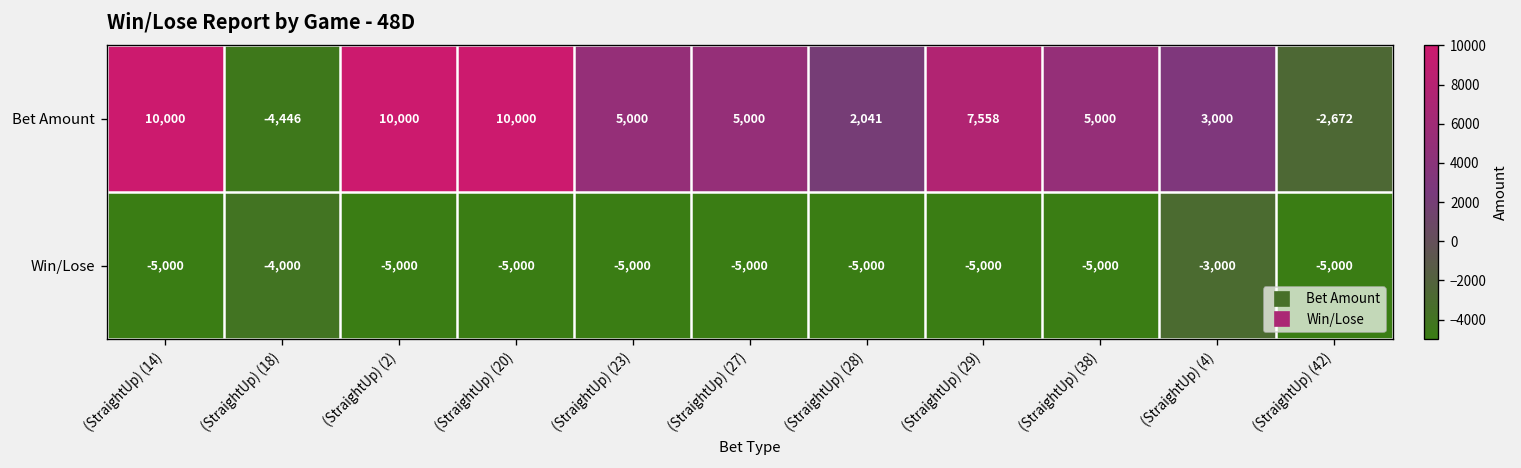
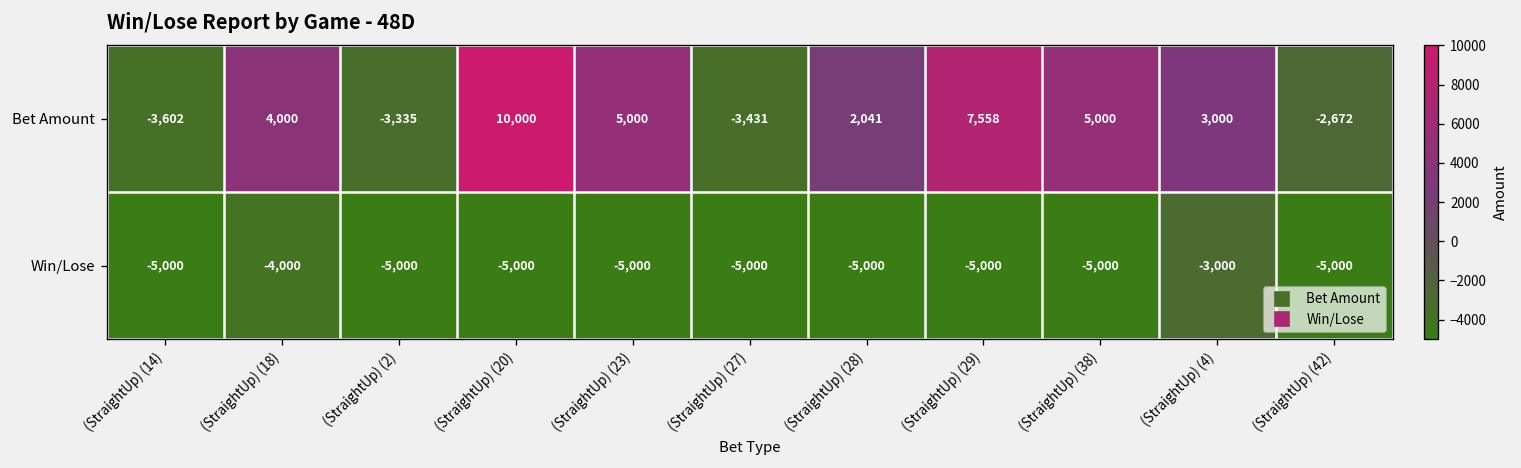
  {
    "Bet Amount": {
-     "(StraightUp) (14)": "10,000",
-     "(StraightUp) (18)": "-4,446",
-     "(StraightUp) (2)": "10,000",
+     "(StraightUp) (14)": "-3,602",
+     "(StraightUp) (18)": "4,000",
+     "(StraightUp) (2)": "-3,335",
      "(StraightUp) (20)": "10,000",
      "(StraightUp) (23)": "5,000",
-     "(StraightUp) (27)": "5,000",
+     "(StraightUp) (27)": "-3,431",
      "(StraightUp) (28)": "2,041",
      "(StraightUp) (29)": "7,558",
      "(StraightUp) (38)": "5,000",
      "(StraightUp) (4)": "3,000",
      "(StraightUp) (42)": "-2,672"
    },
    "Win/Lose": {
      "(StraightUp) (14)": "-5,000",
      "(StraightUp) (18)": "-4,000",
      "(StraightUp) (2)": "-5,000",
      "(StraightUp) (20)": "-5,000",
      "(StraightUp) (23)": "-5,000",
      "(StraightUp) (27)": "-5,000",
      "(StraightUp) (28)": "-5,000",
      "(StraightUp) (29)": "-5,000",
      "(StraightUp) (38)": "-5,000",
      "(StraightUp) (4)": "-3,000",
      "(StraightUp) (42)": "-5,000"
    }
  }
